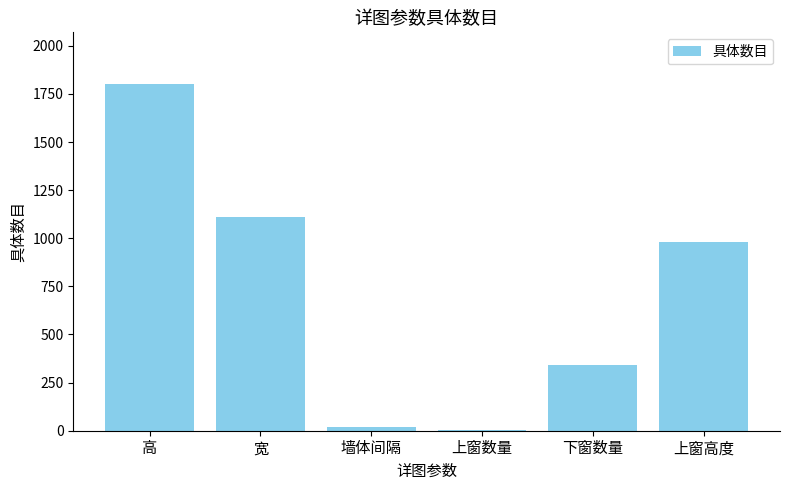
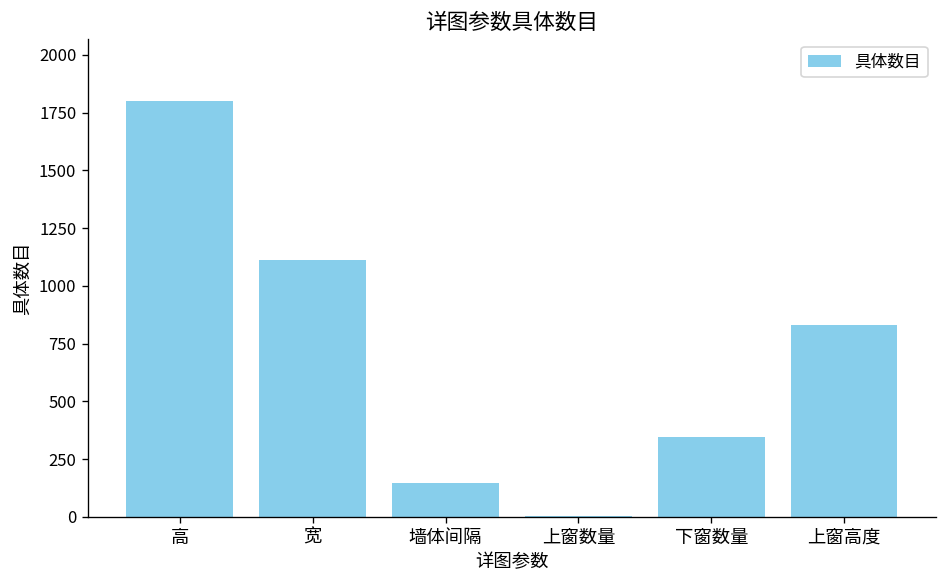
  {
    "高": 1800,
    "宽": 1110,
-   "墙体间隔": 20,
+   "墙体间隔": 150,
    "下窗数量": 340,
-   "上窗高度": 980
+   "上窗高度": 830
  }
